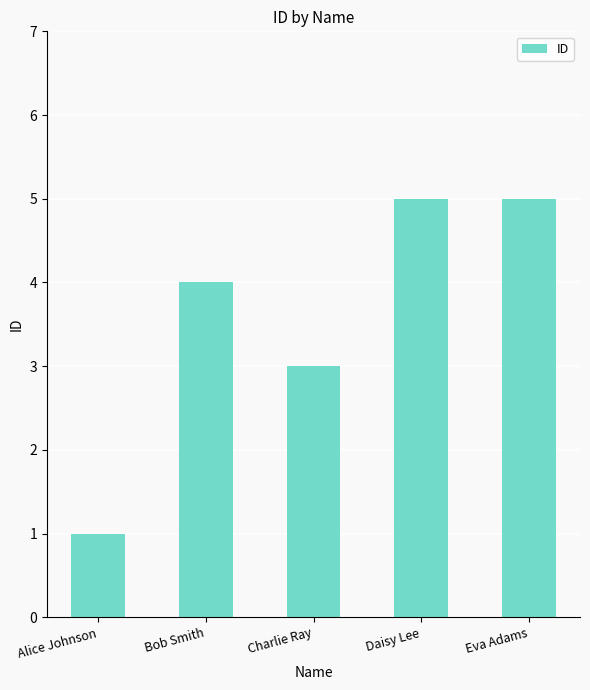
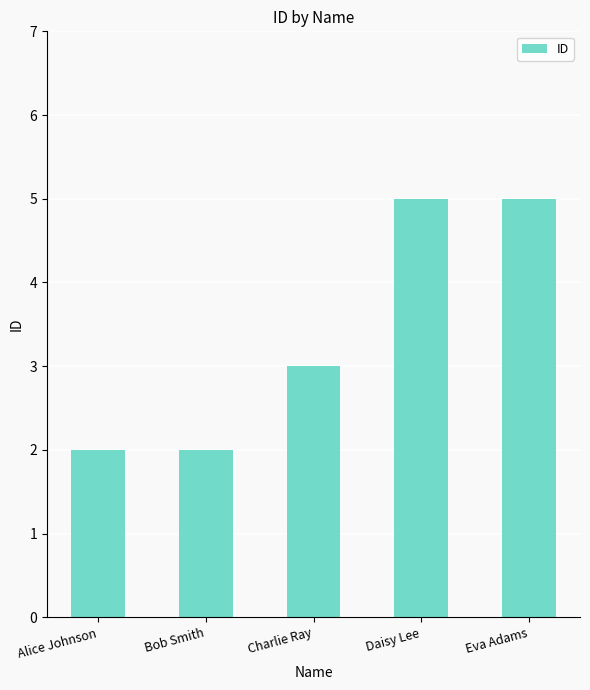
  {
-   "Alice Johnson": 1,
-   "Bob Smith": 4,
+   "Alice Johnson": 2,
+   "Bob Smith": 2,
    "Charlie Ray": 3,
    "Daisy Lee": 5,
    "Eva Adams": 5
  }
